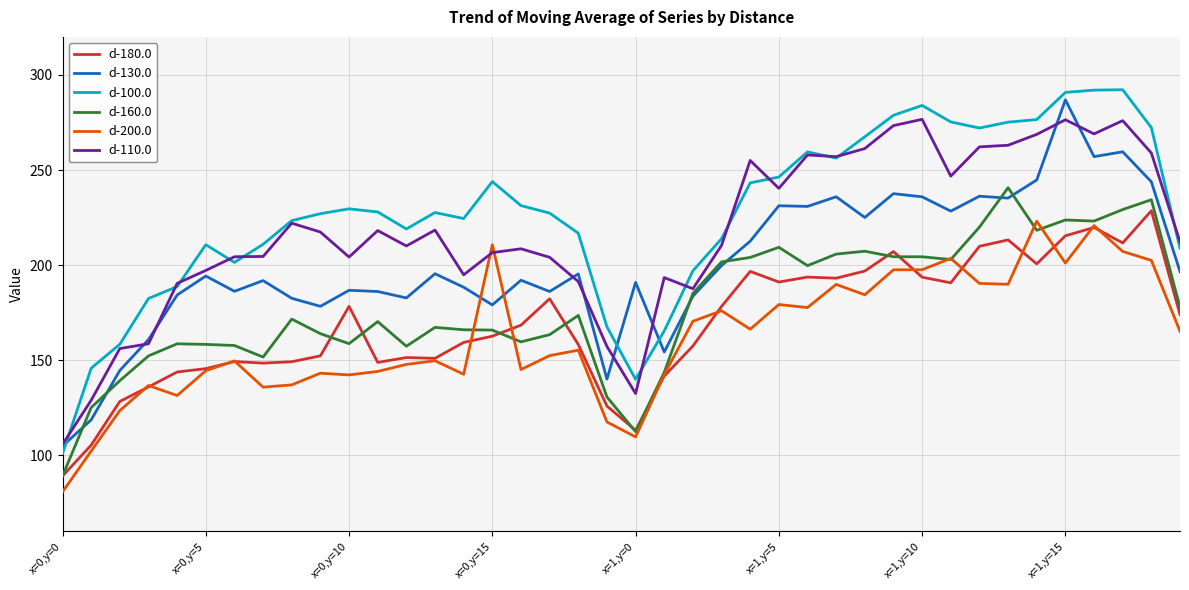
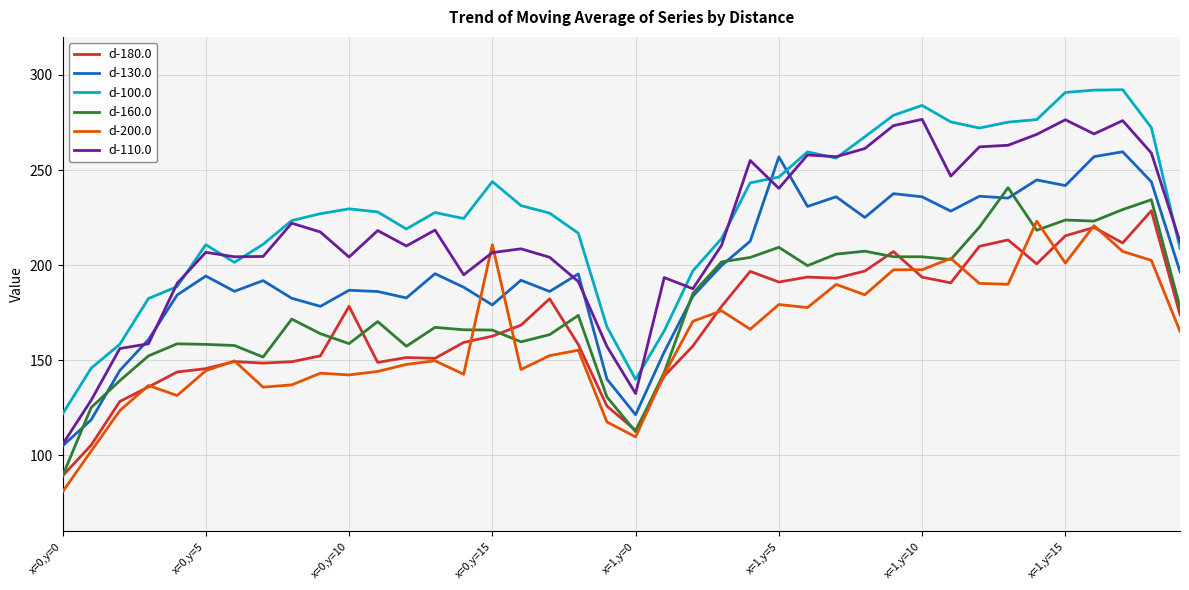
  {
    "d-180.0": {
      "x=0,y=10": 178,
      "x=0,y=15": 163,
      "x=1,y=5": 191,
      "x=1,y=10": 194,
      "x=1,y=15": 215
    },
    "d-130.0": {
      "x=0,y=5": 194,
      "x=0,y=10": 187,
      "x=0,y=15": 179,
-     "x=1,y=0": 191,
-     "x=1,y=5": 231,
+     "x=1,y=0": 121,
+     "x=1,y=5": 257,
      "x=1,y=10": 236,
-     "x=1,y=15": 287
+     "x=1,y=15": 242
    },
    "d-100.0": {
-     "x=0,y=0": 101,
+     "x=0,y=0": 122,
      "x=0,y=5": 211,
      "x=0,y=10": 230,
      "x=0,y=15": 244,
      "x=1,y=0": 140,
      "x=1,y=5": 246,
      "x=1,y=10": 284,
      "x=1,y=15": 291
    },
    "d-160.0": {
      "x=0,y=5": 158,
      "x=0,y=10": 159,
      "x=0,y=15": 166,
      "x=1,y=5": 209,
      "x=1,y=10": 204,
      "x=1,y=15": 224
    },
    "d-200.0": {
      "x=0,y=0": 81,
      "x=0,y=10": 142,
      "x=0,y=15": 211,
      "x=1,y=0": 110,
      "x=1,y=5": 179,
      "x=1,y=10": 198,
      "x=1,y=15": 201
    },
    "d-110.0": {
-     "x=0,y=5": 197,
+     "x=0,y=5": 207,
      "x=0,y=10": 204,
      "x=0,y=15": 207,
      "x=1,y=0": 132,
      "x=1,y=5": 240,
      "x=1,y=10": 277,
      "x=1,y=15": 276
    }
  }
